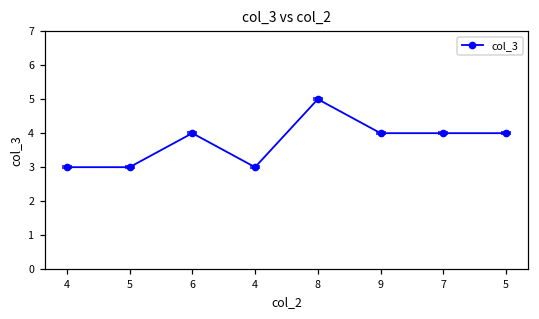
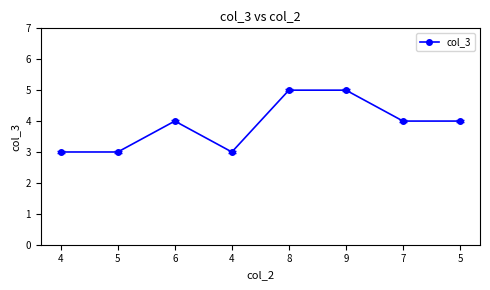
  {
    "col_3": {
-     "9": 4
+     "9": 5
    }
  }
